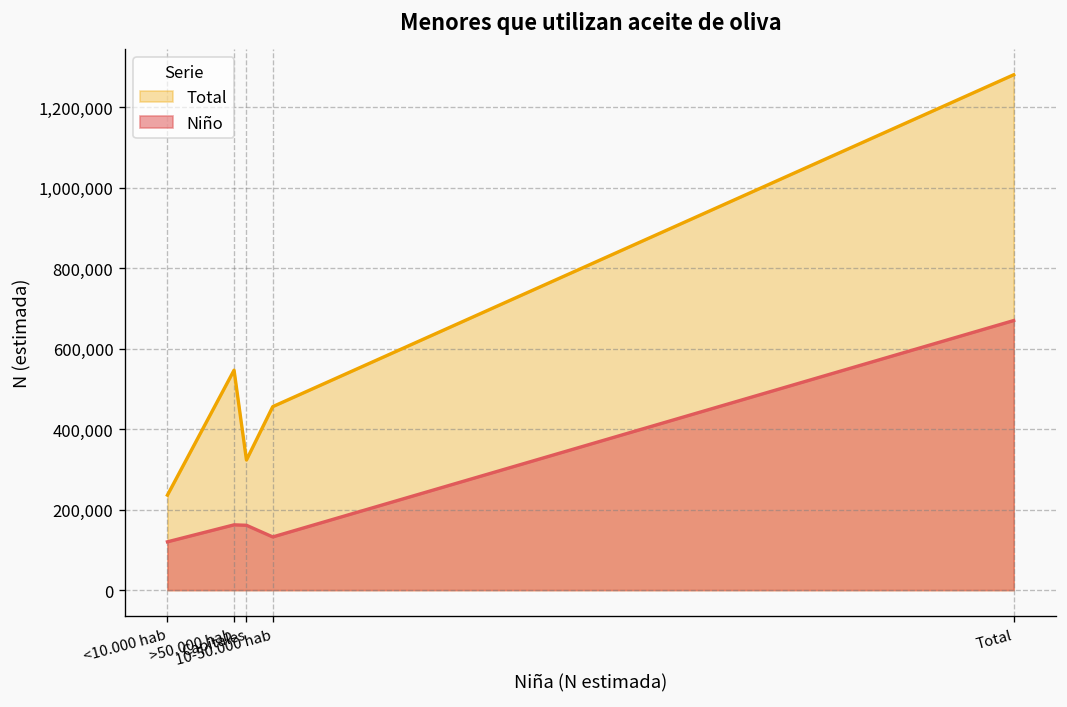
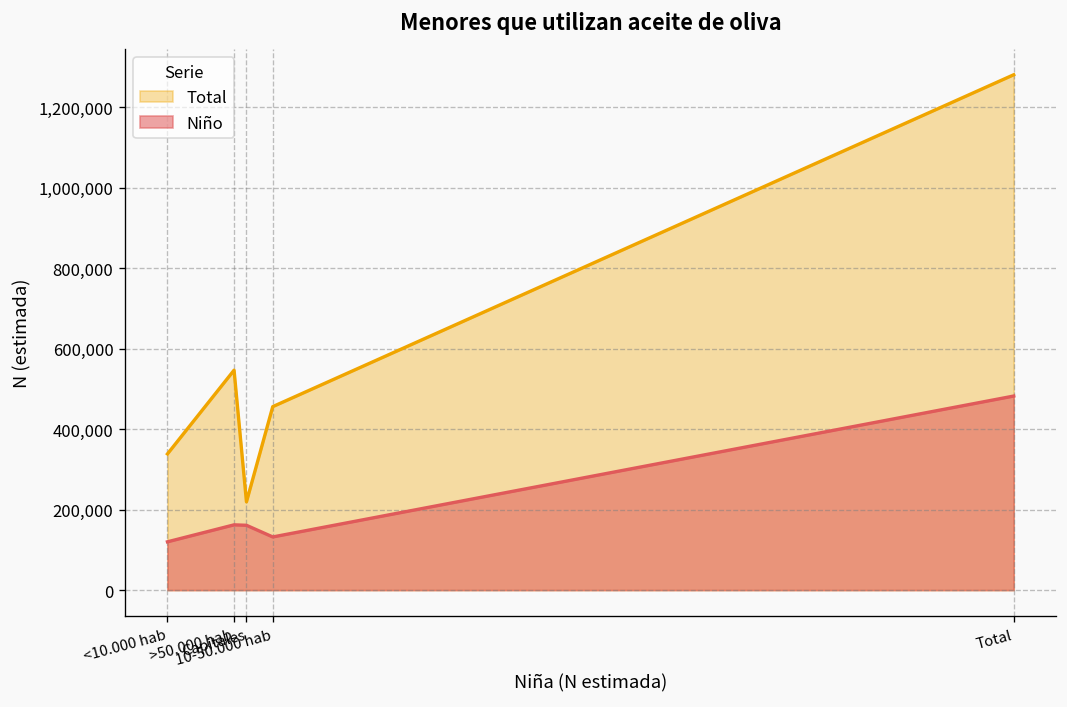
  {
    "Total": {
-     "<10.000 hab": "240,000",
+     "<10.000 hab": "340,000",
      ">50.000 hab": "550,000",
-     "Capitales": "320,000",
+     "Capitales": "220,000",
      "10-50.000 hab": "460,000",
      "Total": "1,280,000"
    },
    "Niño": {
      "<10.000 hab": "120,000",
      ">50.000 hab": "160,000",
      "Capitales": "160,000",
      "10-50.000 hab": "130,000",
-     "Total": "670,000"
+     "Total": "480,000"
    }
  }
